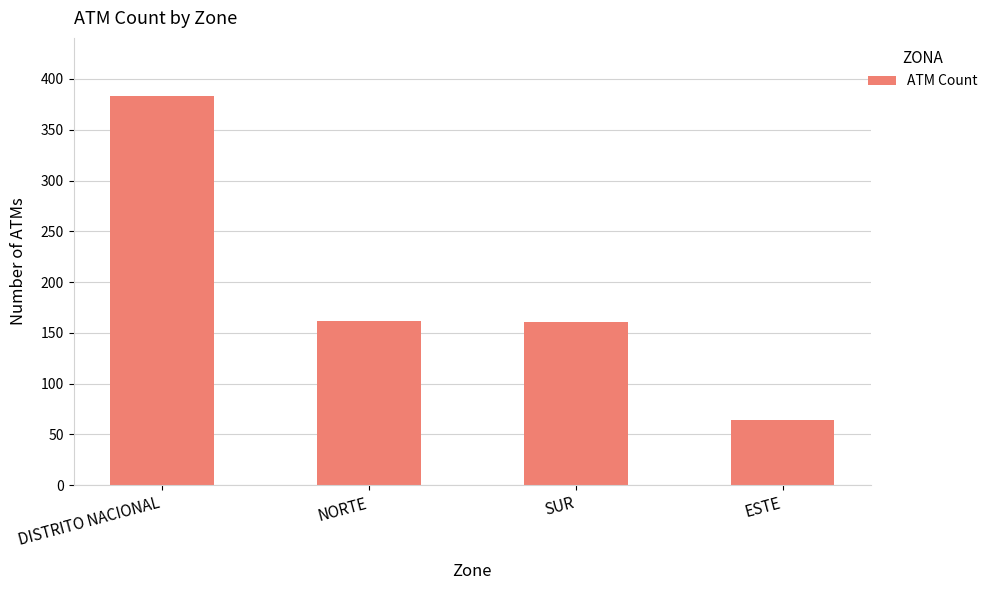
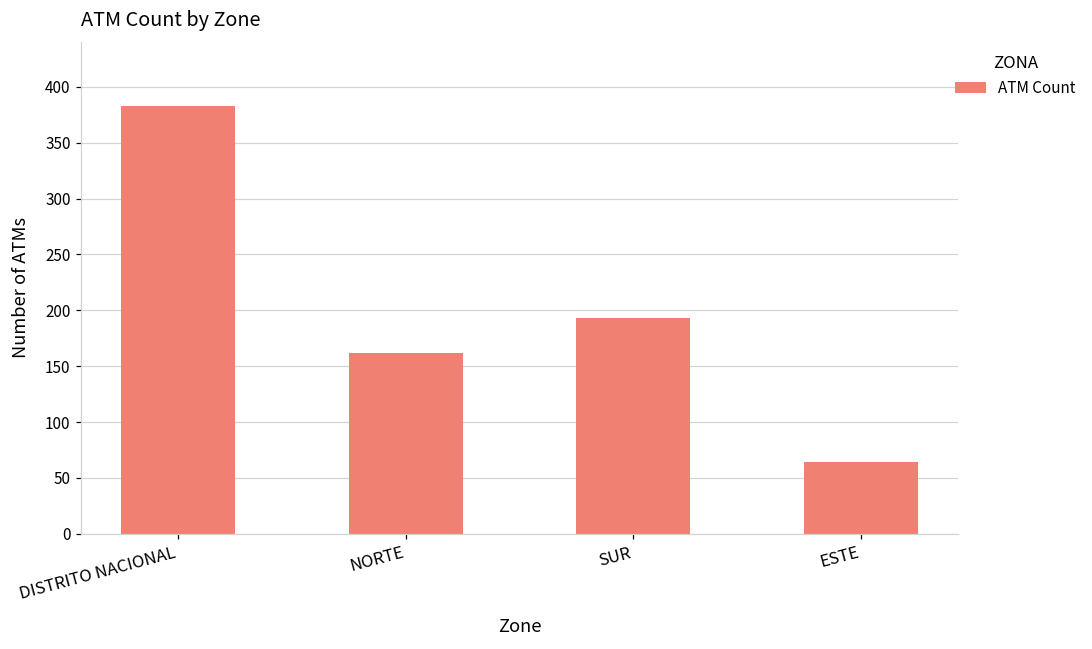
  {
    "DISTRITO NACIONAL": 383,
    "NORTE": 162,
-   "SUR": 161,
+   "SUR": 193,
    "ESTE": 64
  }
